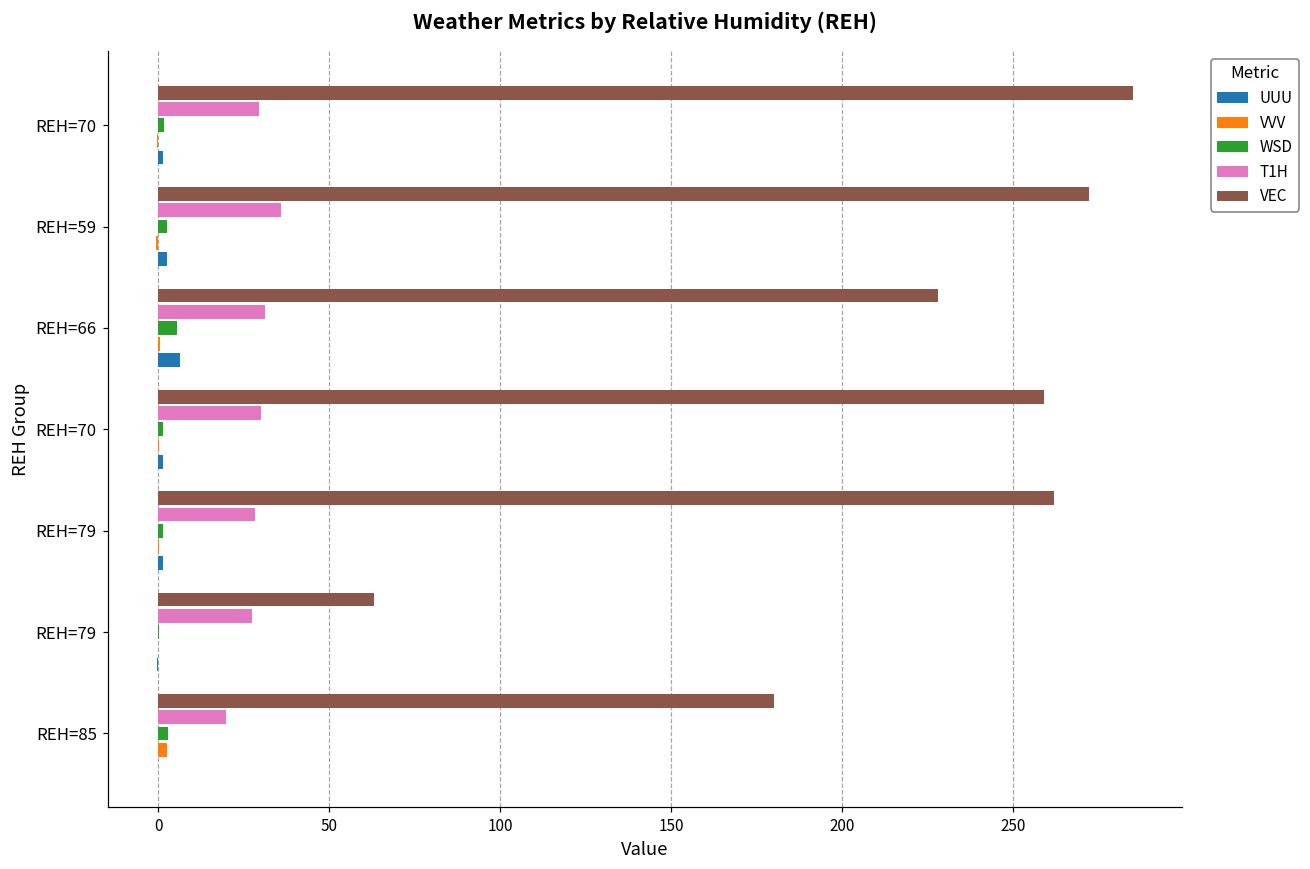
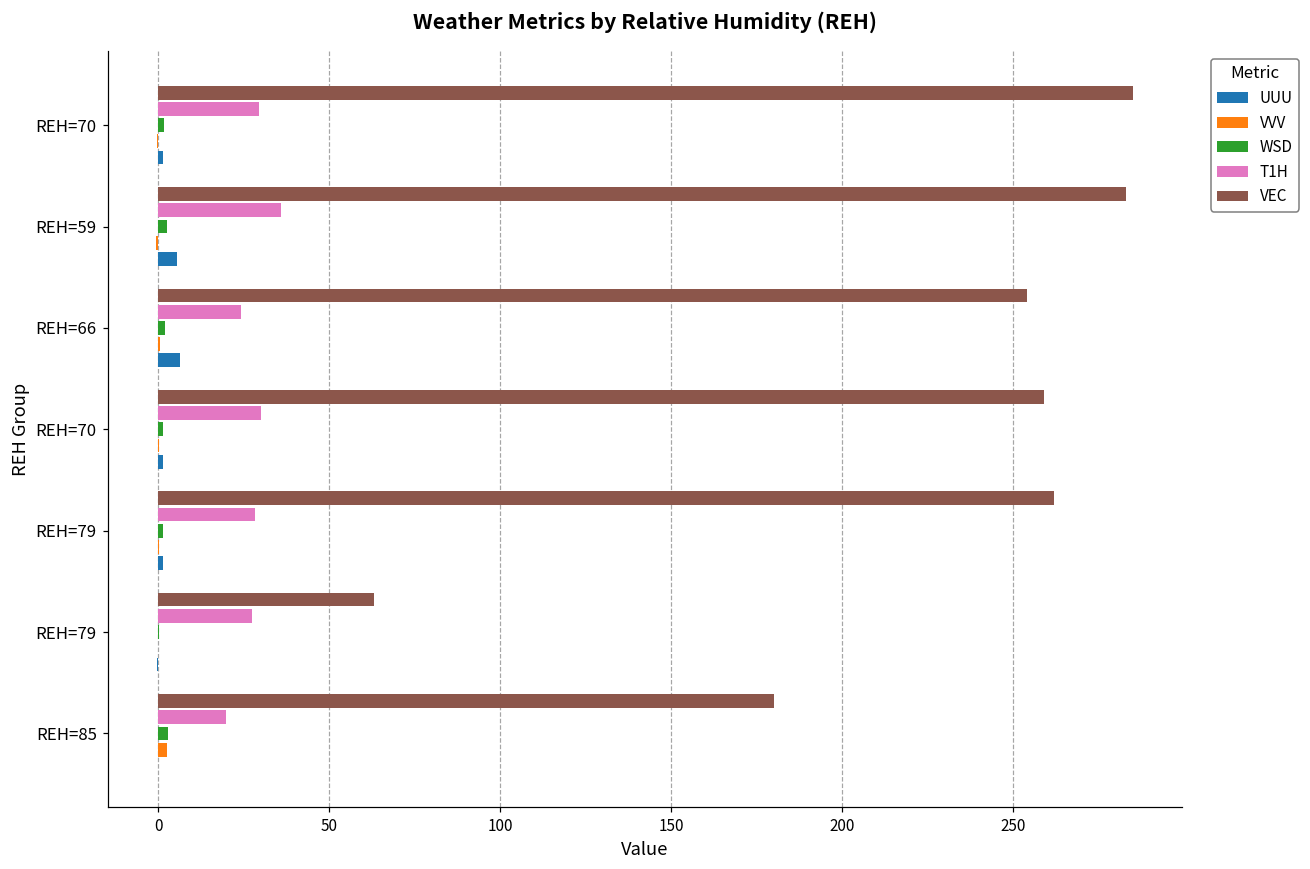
  {
    "UUU": {
-     "REH=59": 3,
+     "REH=59": 5,
      "REH=66": 7,
      "REH=85": 0
    },
    "VVV": {
      "REH=85": 3
    },
    "WSD": {
      "REH=59": 3,
-     "REH=66": 5,
+     "REH=66": 2,
      "REH=85": 3
    },
    "T1H": {
      "REH=59": 36,
-     "REH=66": 31,
+     "REH=66": 24,
      "REH=85": 20
    },
    "VEC": {
-     "REH=59": 272,
-     "REH=66": 228,
+     "REH=59": 283,
+     "REH=66": 254,
      "REH=85": 180
    }
  }
